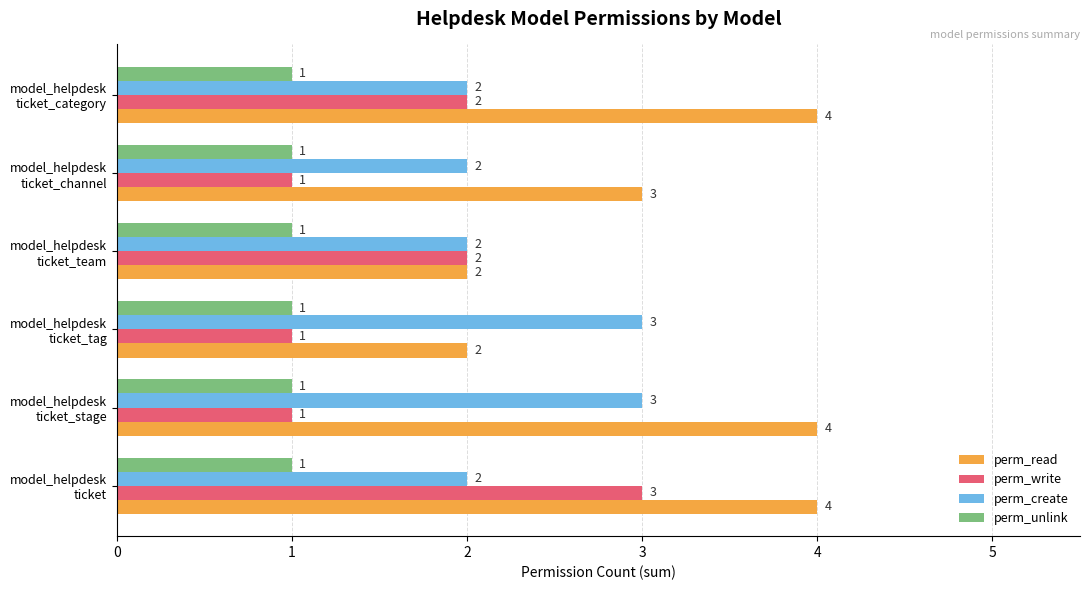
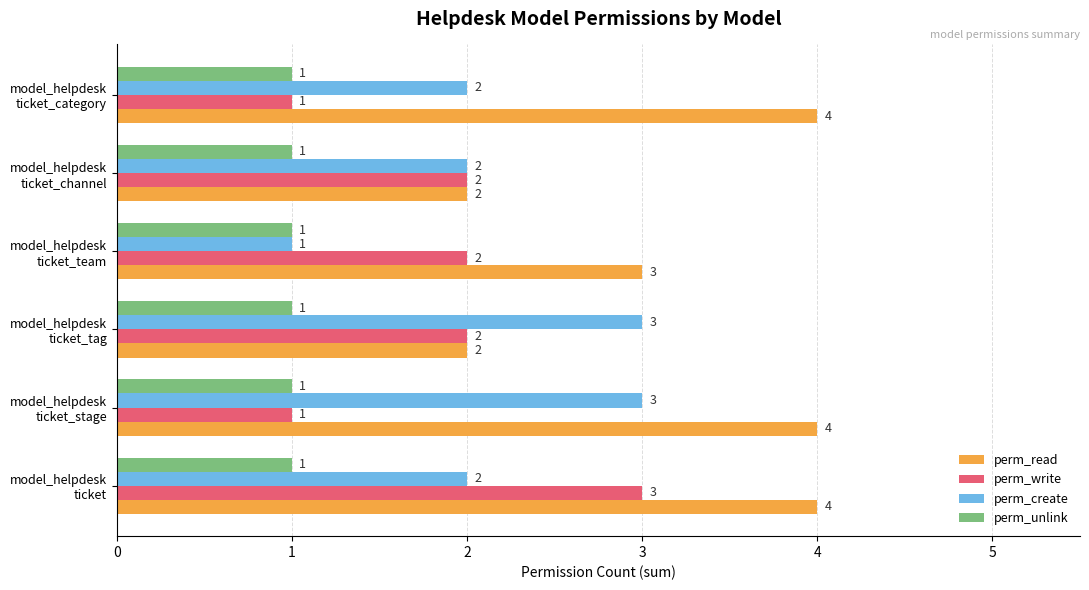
  {
    "perm_read": {
      "model_helpdesk ticket_category": 4,
-     "model_helpdesk ticket_channel": 3,
-     "model_helpdesk ticket_team": 2,
+     "model_helpdesk ticket_channel": 2,
+     "model_helpdesk ticket_team": 3,
      "model_helpdesk ticket_tag": 2,
      "model_helpdesk ticket_stage": 4,
      "model_helpdesk ticket": 4
    },
    "perm_write": {
-     "model_helpdesk ticket_category": 2,
-     "model_helpdesk ticket_channel": 1,
+     "model_helpdesk ticket_category": 1,
+     "model_helpdesk ticket_channel": 2,
      "model_helpdesk ticket_team": 2,
-     "model_helpdesk ticket_tag": 1,
+     "model_helpdesk ticket_tag": 2,
      "model_helpdesk ticket_stage": 1,
      "model_helpdesk ticket": 3
    },
    "perm_create": {
      "model_helpdesk ticket_category": 2,
      "model_helpdesk ticket_channel": 2,
-     "model_helpdesk ticket_team": 2,
+     "model_helpdesk ticket_team": 1,
      "model_helpdesk ticket_tag": 3,
      "model_helpdesk ticket_stage": 3,
      "model_helpdesk ticket": 2
    },
    "perm_unlink": {
      "model_helpdesk ticket_category": 1,
      "model_helpdesk ticket_channel": 1,
      "model_helpdesk ticket_team": 1,
      "model_helpdesk ticket_tag": 1,
      "model_helpdesk ticket_stage": 1,
      "model_helpdesk ticket": 1
    }
  }
